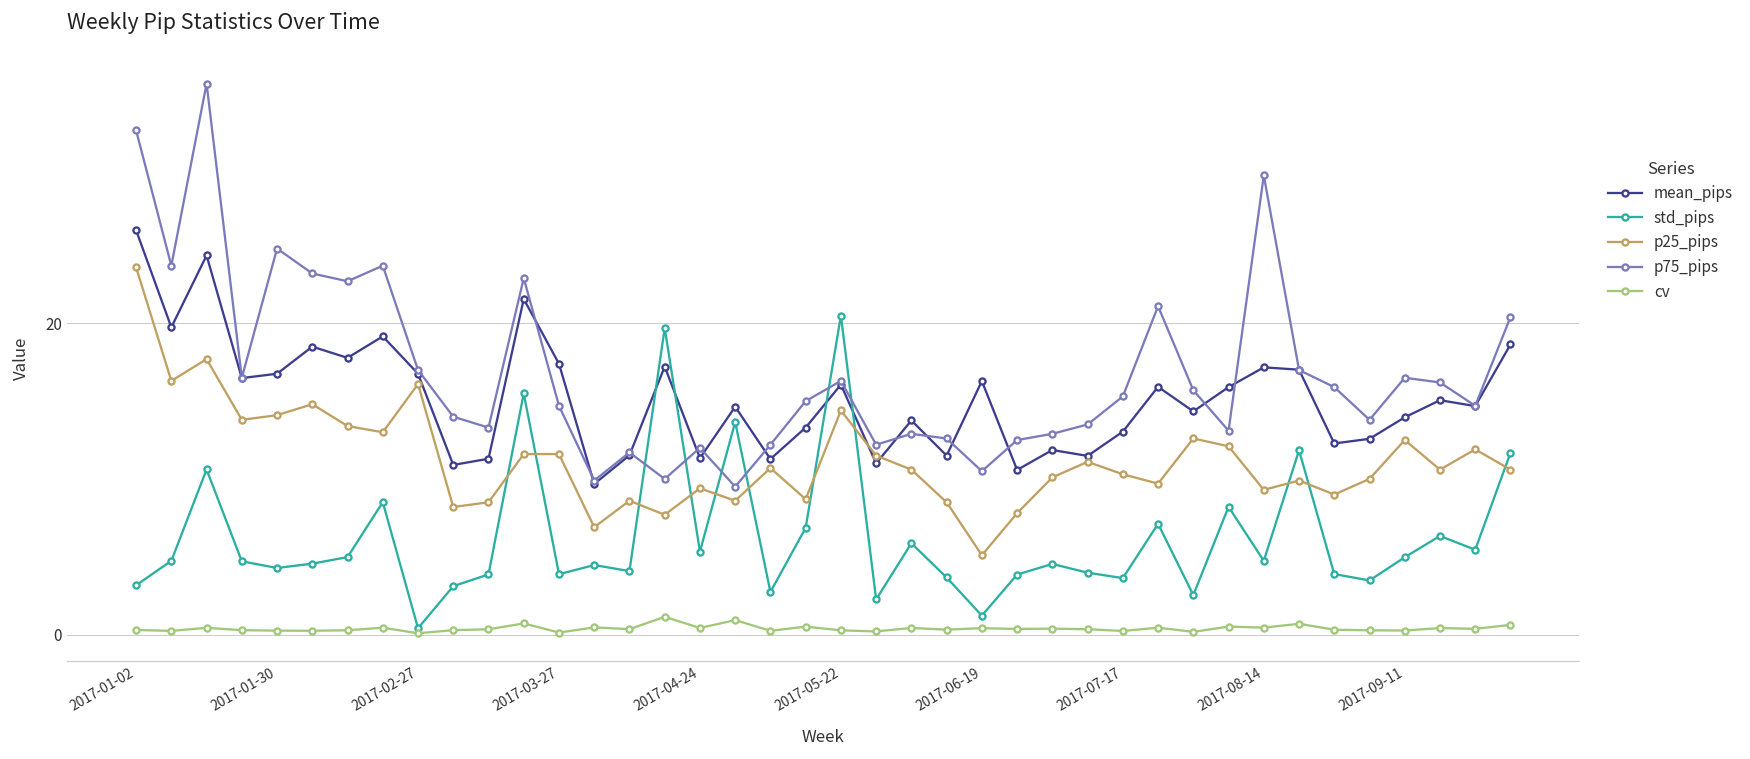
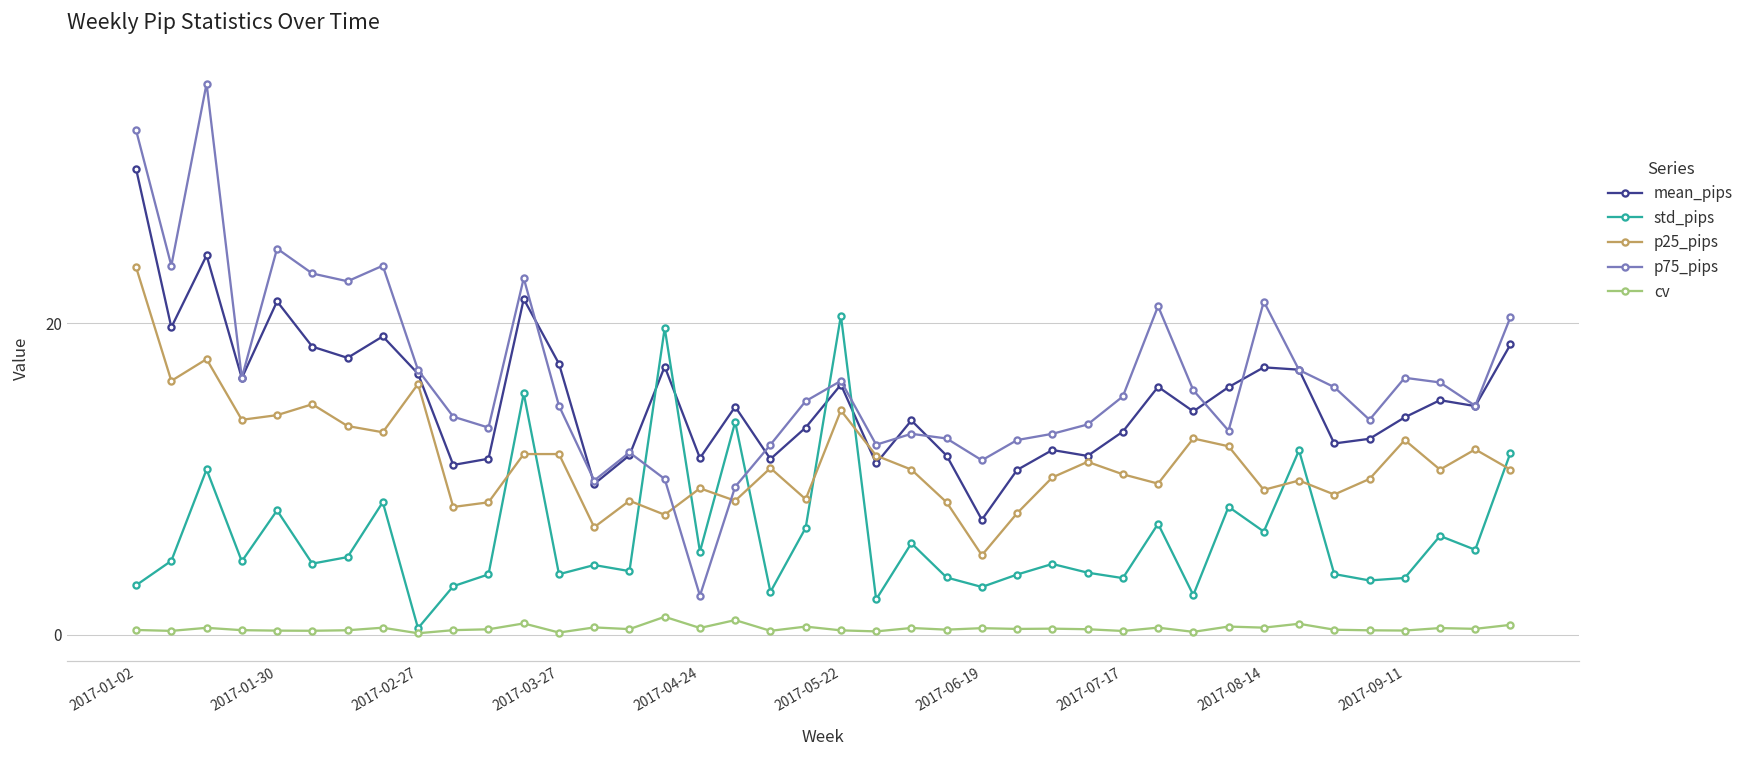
  {
    "mean_pips": {
-     "2017-01-02": 26.0,
-     "2017-01-30": 16.8,
+     "2017-01-02": 29.9,
+     "2017-01-30": 21.4,
      "2017-02-27": 16.8,
      "2017-03-27": 17.4,
      "2017-04-24": 11.3,
      "2017-05-22": 16.1,
-     "2017-06-19": 16.3,
+     "2017-06-19": 7.4,
      "2017-07-17": 13.0,
      "2017-08-14": 17.2,
      "2017-09-11": 14.0
    },
    "std_pips": {
      "2017-01-02": 3.2,
-     "2017-01-30": 4.3,
+     "2017-01-30": 8.0,
      "2017-02-27": 0.4,
      "2017-03-27": 3.9,
      "2017-04-24": 5.3,
      "2017-05-22": 20.5,
-     "2017-06-19": 1.2,
+     "2017-06-19": 3.1,
      "2017-07-17": 3.6,
-     "2017-08-14": 4.7,
-     "2017-09-11": 5.0
+     "2017-08-14": 6.6,
+     "2017-09-11": 3.6
    },
    "p75_pips": {
      "2017-01-02": 32.4,
      "2017-01-30": 24.8,
      "2017-02-27": 17.0,
      "2017-03-27": 14.7,
-     "2017-04-24": 12.0,
+     "2017-04-24": 2.5,
      "2017-05-22": 16.3,
-     "2017-06-19": 10.5,
+     "2017-06-19": 11.2,
      "2017-07-17": 15.3,
-     "2017-08-14": 29.5,
+     "2017-08-14": 21.4,
      "2017-09-11": 16.5
    }
  }
